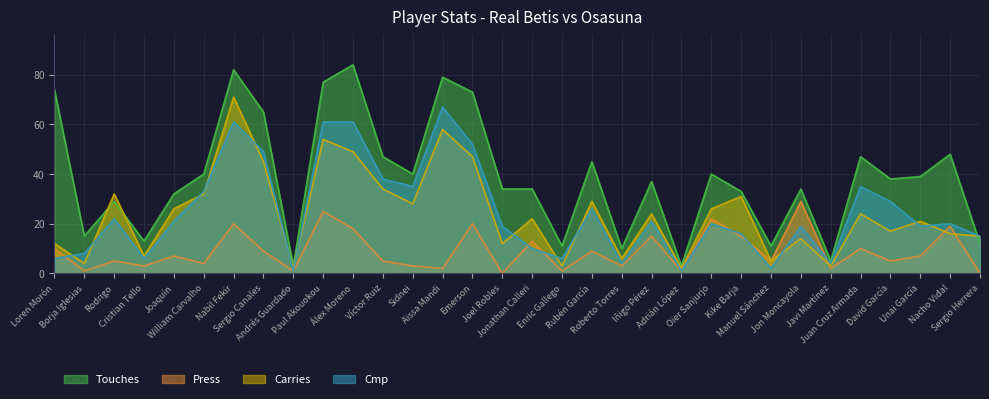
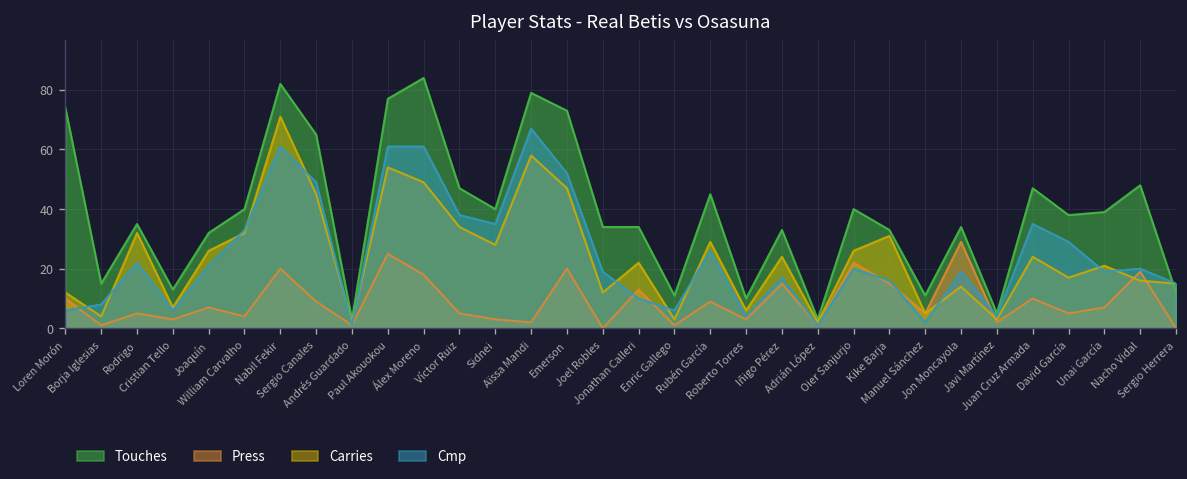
  {
    "Touches": {
      "Loren Morón": 74,
      "Borja Iglesias": 15,
-     "Rodrigo": 29,
+     "Rodrigo": 35,
      "Cristian Tello": 13,
      "Joaquín": 32,
      "William Carvalho": 40,
      "Nabil Fekir": 82,
      "Sergio Canales": 65,
      "Paul Akouokou": 77,
      "Álex Moreno": 84,
      "Víctor Ruiz": 47,
      "Sidnei": 40,
      "Aïssa Mandi": 79,
      "Emerson": 73,
      "Joel Robles": 34,
      "Jonathan Calleri": 34,
      "Enric Gallego": 11,
      "Rubén García": 45,
      "Roberto Torres": 10,
-     "Iñigo Pérez": 37,
+     "Iñigo Pérez": 33,
      "Oier Sanjurjo": 40,
      "Kike Barja": 33,
      "Manuel Sánchez": 11,
      "Jon Moncayola": 34,
      "Juan Cruz Armada": 47,
      "David García": 38,
      "Unai García": 39,
      "Nacho Vidal": 48,
      "Sergio Herrera": 12
    },
    "Cmp": {
      "Loren Morón": 6,
      "Borja Iglesias": 8,
      "Rodrigo": 22,
      "Joaquín": 21,
      "Nabil Fekir": 61,
      "Sergio Canales": 49,
      "Paul Akouokou": 61,
      "Álex Moreno": 61,
      "Víctor Ruiz": 38,
      "Sidnei": 35,
      "Aïssa Mandi": 67,
      "Emerson": 52,
      "Joel Robles": 19,
      "Jonathan Calleri": 10,
      "Enric Gallego": 6,
      "Rubén García": 26,
-     "Iñigo Pérez": 21,
+     "Iñigo Pérez": 17,
      "Oier Sanjurjo": 20,
      "Manuel Sánchez": 2,
      "Jon Moncayola": 19,
      "Juan Cruz Armada": 35,
      "David García": 29,
      "Unai García": 19
    }
  }
